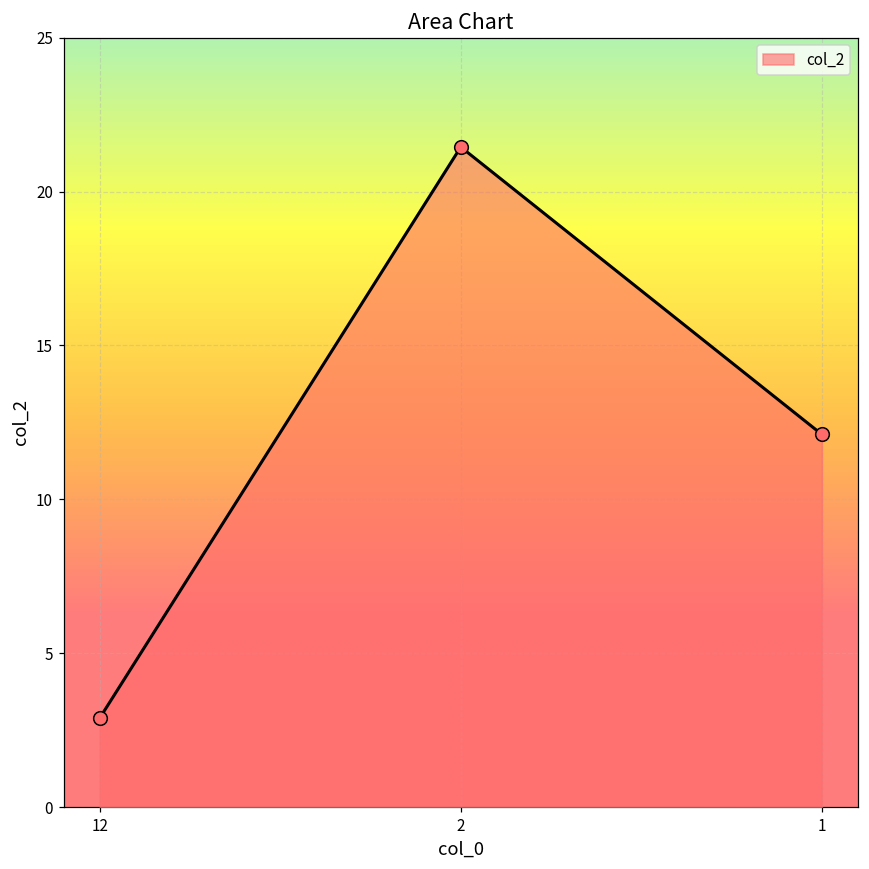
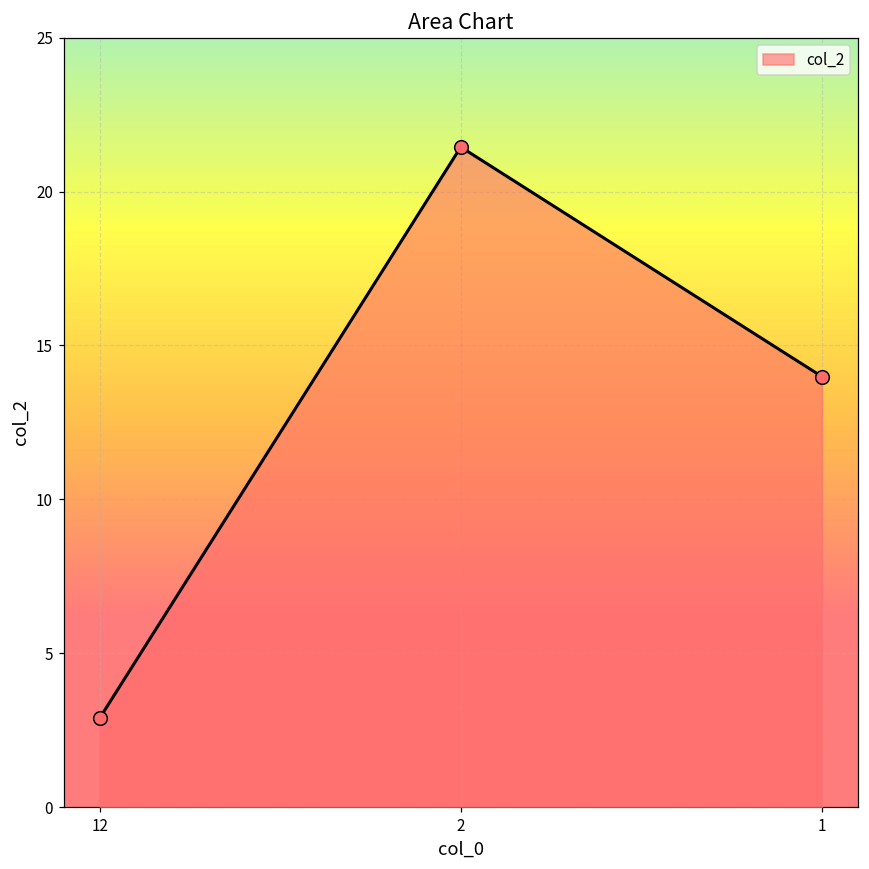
  {
    "12": 2.9,
    "2": 21.5,
-   "1": 12.1
+   "1": 14.0
  }
